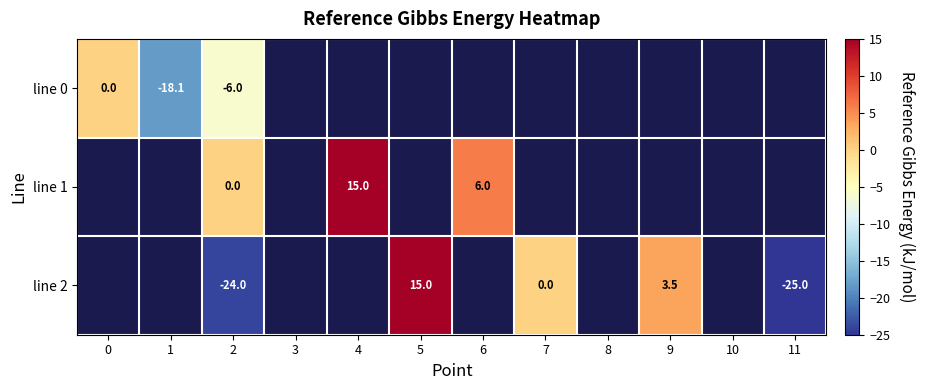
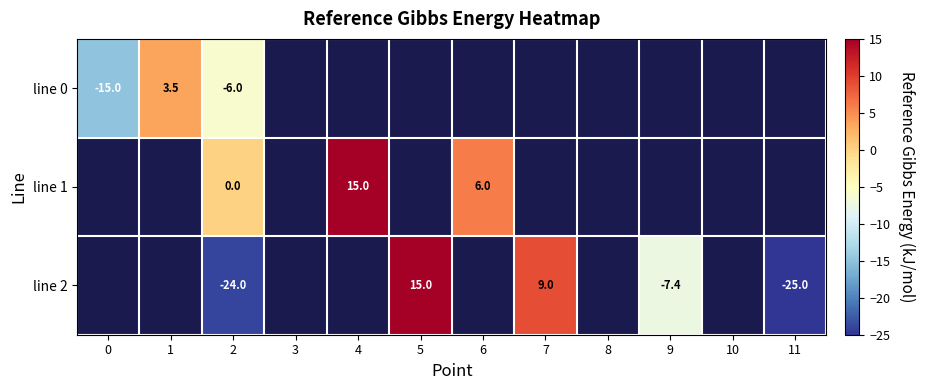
  {
    "line 0": {
-     "0": 0.0,
-     "1": -18.1,
+     "0": -15.0,
+     "1": 3.5,
      "2": -6.0
    },
    "line 1": {
      "2": 0.0,
      "4": 15.0,
      "6": 6.0
    },
    "line 2": {
      "2": -24.0,
      "5": 15.0,
-     "7": 0.0,
-     "9": 3.5,
+     "7": 9.0,
+     "9": -7.4,
      "11": -25.0
    }
  }
